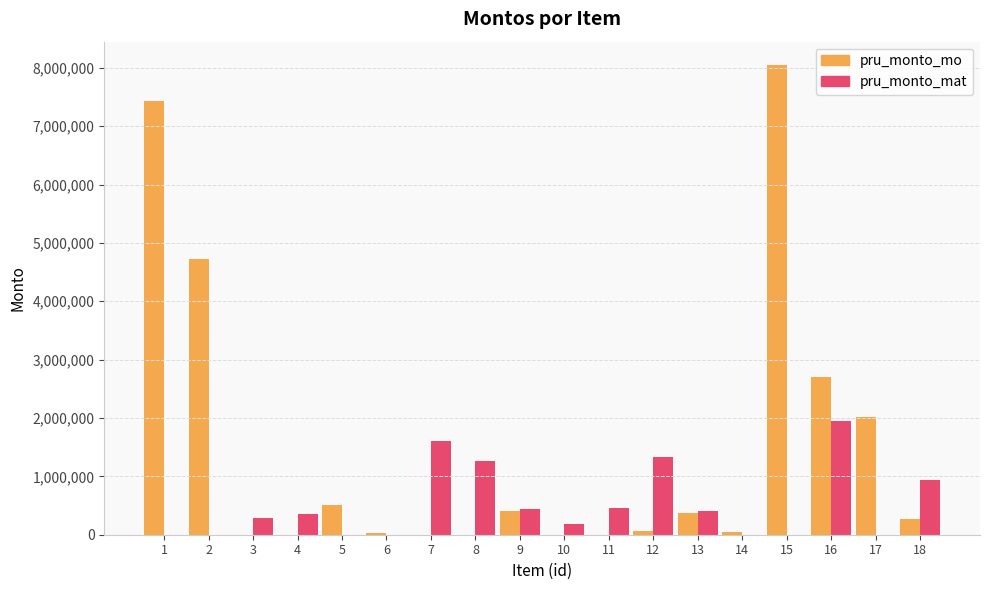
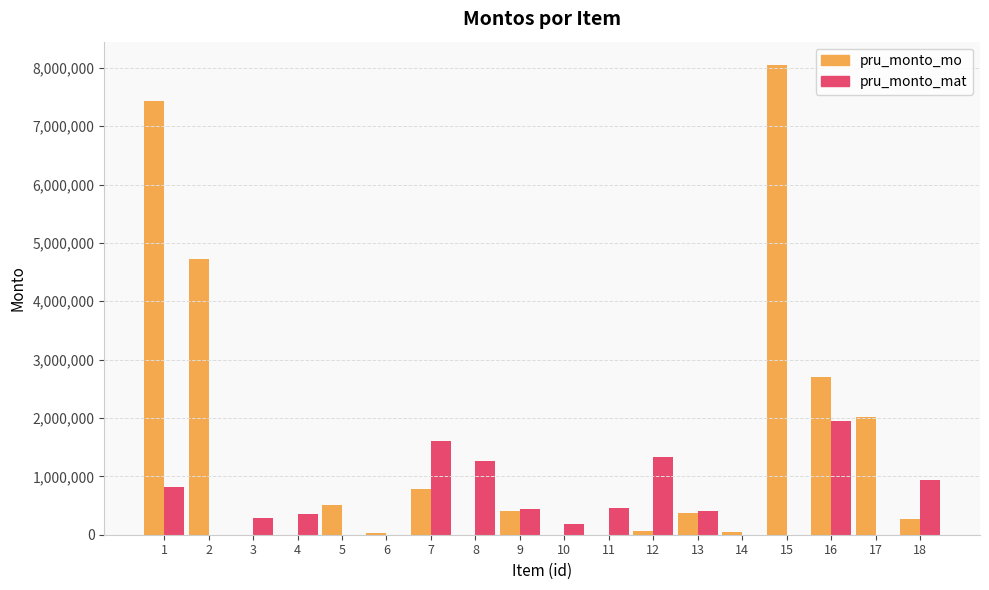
  {
    "pru_monto_mo": {
      "1": "7,400,000",
      "2": "4,700,000",
      "3": "0",
      "4": "0",
      "5": "500,000",
-     "7": "0",
+     "7": "800,000",
      "8": "0",
      "9": "400,000",
      "10": "0",
      "11": "0",
      "12": "100,000",
      "13": "400,000",
      "14": "0",
      "15": "8,000,000",
      "16": "2,700,000",
      "17": "2,000,000",
      "18": "300,000"
    },
    "pru_monto_mat": {
-     "1": "0",
+     "1": "800,000",
      "2": "0",
      "3": "300,000",
      "4": "400,000",
      "5": "0",
      "6": "0",
      "7": "1,600,000",
      "8": "1,300,000",
      "9": "400,000",
      "10": "200,000",
      "11": "500,000",
      "12": "1,300,000",
      "13": "400,000",
      "14": "0",
      "15": "0",
      "16": "2,000,000",
      "17": "0",
      "18": "900,000"
    }
  }
